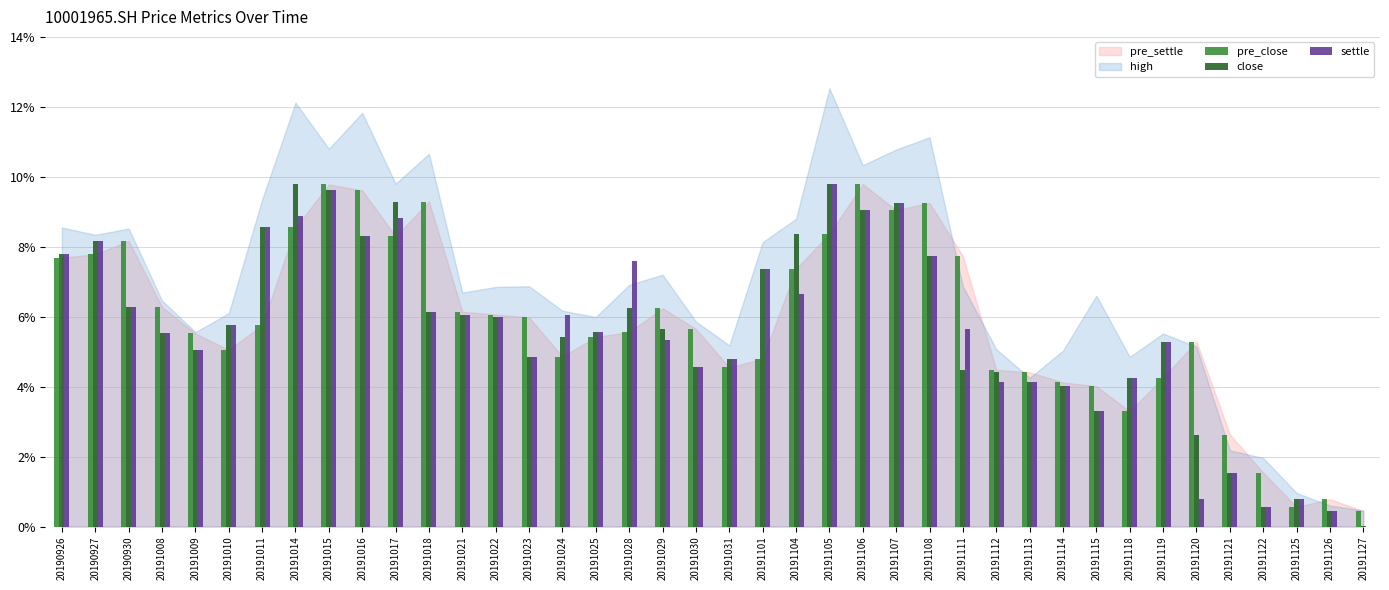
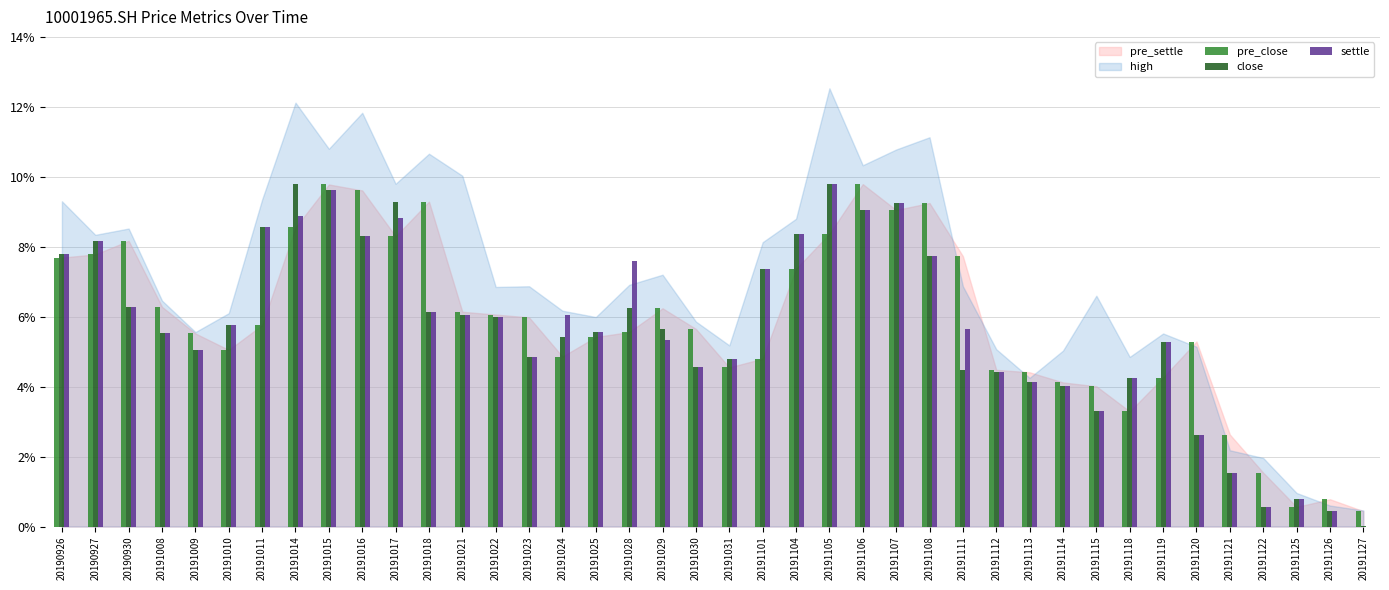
  {
    "pre_settle": {
      "20190926": "7.7%",
      "20190927": "7.8%",
      "20190930": "8.2%",
      "20191008": "6.3%",
      "20191010": "5.1%",
      "20191011": "5.8%",
      "20191014": "8.6%",
      "20191015": "9.8%",
      "20191016": "9.6%",
      "20191017": "8.3%",
      "20191018": "9.3%",
      "20191021": "6.1%",
      "20191022": "6.1%",
      "20191023": "6.0%",
      "20191024": "4.9%",
      "20191025": "5.4%",
      "20191028": "5.6%",
      "20191029": "6.2%",
      "20191030": "5.7%",
      "20191031": "4.6%",
      "20191101": "4.8%",
      "20191104": "7.4%",
      "20191105": "8.4%",
      "20191106": "9.8%",
      "20191107": "9.0%",
      "20191108": "9.3%",
      "20191111": "7.7%",
      "20191112": "4.5%",
      "20191113": "4.4%",
      "20191114": "4.1%",
      "20191115": "4.0%",
      "20191118": "3.3%",
      "20191119": "4.3%",
      "20191120": "5.3%",
      "20191121": "2.6%",
      "20191122": "1.5%",
      "20191125": "0.6%",
      "20191126": "0.8%"
    },
    "high": {
-     "20190926": "8.6%",
+     "20190926": "9.3%",
      "20190927": "8.3%",
      "20190930": "8.5%",
      "20191008": "6.5%",
      "20191010": "6.1%",
      "20191011": "9.4%",
      "20191014": "12.1%",
      "20191015": "10.8%",
      "20191016": "11.8%",
      "20191017": "9.8%",
      "20191018": "10.7%",
-     "20191021": "6.7%",
+     "20191021": "10.0%",
      "20191022": "6.9%",
      "20191023": "6.9%",
      "20191024": "6.2%",
      "20191025": "6.0%",
      "20191028": "6.9%",
      "20191029": "7.2%",
      "20191030": "5.9%",
      "20191031": "5.2%",
      "20191101": "8.1%",
      "20191104": "8.8%",
      "20191105": "12.5%",
      "20191106": "10.3%",
      "20191107": "10.8%",
      "20191108": "11.1%",
      "20191111": "6.9%",
      "20191112": "5.1%",
      "20191113": "4.3%",
      "20191114": "5.0%",
      "20191115": "6.6%",
      "20191118": "4.9%",
      "20191119": "5.5%",
      "20191120": "5.1%",
      "20191121": "2.2%",
      "20191122": "2.0%",
      "20191125": "1.0%",
      "20191126": "0.6%"
    },
    "settle": {
      "20190926": "7.8%",
      "20190927": "8.2%",
      "20190930": "6.3%",
      "20191008": "5.5%",
      "20191009": "5.1%",
      "20191010": "5.8%",
      "20191011": "8.6%",
      "20191014": "8.9%",
      "20191015": "9.6%",
      "20191016": "8.3%",
      "20191017": "8.8%",
      "20191018": "6.1%",
      "20191021": "6.1%",
      "20191022": "6.0%",
      "20191023": "4.9%",
      "20191024": "6.0%",
      "20191025": "5.6%",
      "20191028": "7.6%",
      "20191029": "5.3%",
      "20191030": "4.6%",
      "20191031": "4.8%",
      "20191101": "7.4%",
-     "20191104": "6.6%",
+     "20191104": "8.4%",
      "20191105": "9.8%",
      "20191106": "9.0%",
      "20191107": "9.3%",
      "20191108": "7.7%",
      "20191111": "5.6%",
-     "20191112": "4.1%",
+     "20191112": "4.4%",
      "20191113": "4.1%",
      "20191114": "4.0%",
      "20191115": "3.3%",
      "20191118": "4.3%",
      "20191119": "5.3%",
-     "20191120": "0.8%",
+     "20191120": "2.6%",
      "20191121": "1.5%",
      "20191122": "0.6%",
      "20191125": "0.8%",
      "20191126": "0.4%",
      "20191127": "0.0%"
    }
  }
